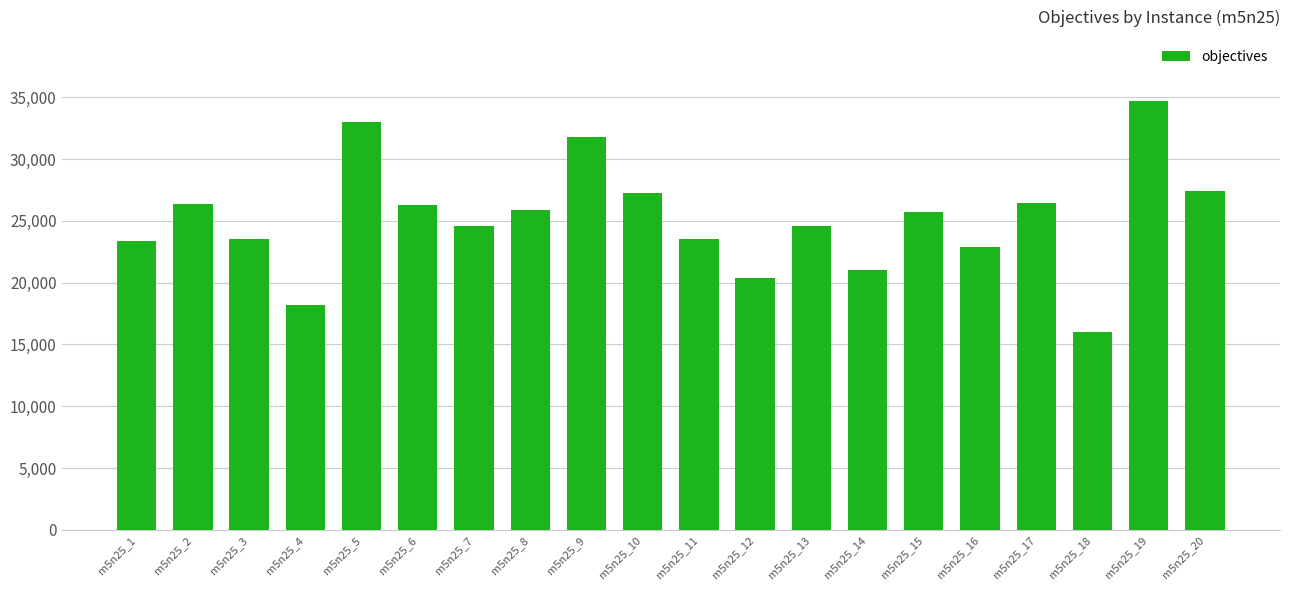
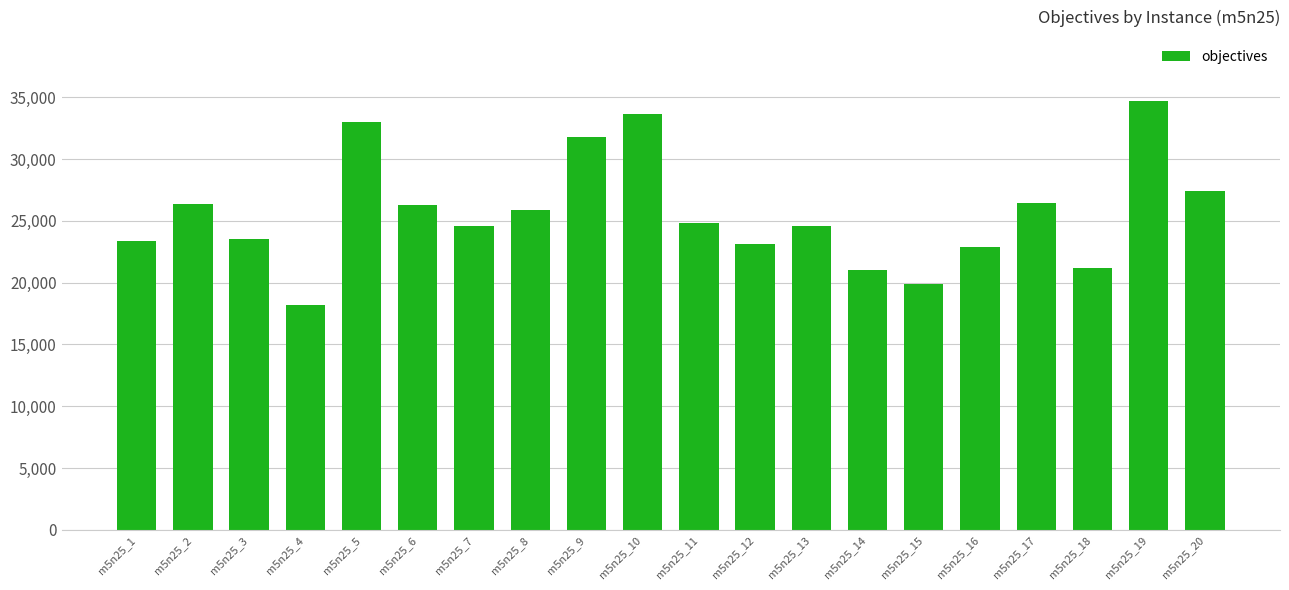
  {
    "m5n25_1": "23,300",
    "m5n25_2": "26,400",
    "m5n25_3": "23,600",
    "m5n25_4": "18,200",
    "m5n25_5": "33,000",
    "m5n25_6": "26,300",
    "m5n25_7": "24,600",
    "m5n25_8": "25,800",
    "m5n25_9": "31,800",
-   "m5n25_10": "27,200",
-   "m5n25_11": "23,500",
-   "m5n25_12": "20,400",
+   "m5n25_10": "33,600",
+   "m5n25_11": "24,800",
+   "m5n25_12": "23,100",
    "m5n25_13": "24,600",
    "m5n25_14": "21,000",
-   "m5n25_15": "25,700",
+   "m5n25_15": "19,900",
    "m5n25_16": "22,900",
    "m5n25_17": "26,500",
-   "m5n25_18": "16,000",
+   "m5n25_18": "21,200",
    "m5n25_19": "34,700",
    "m5n25_20": "27,400"
  }
